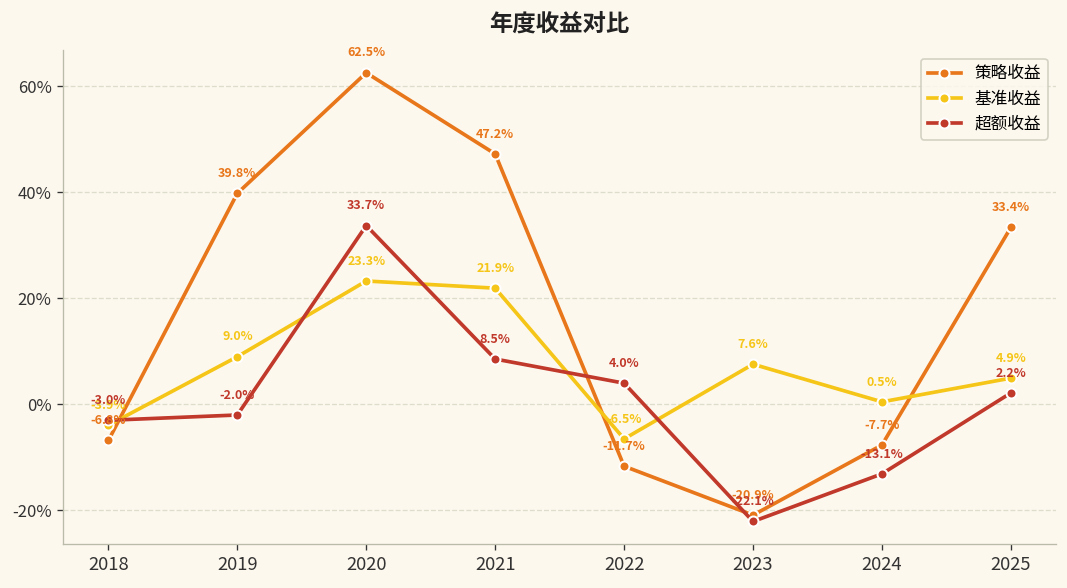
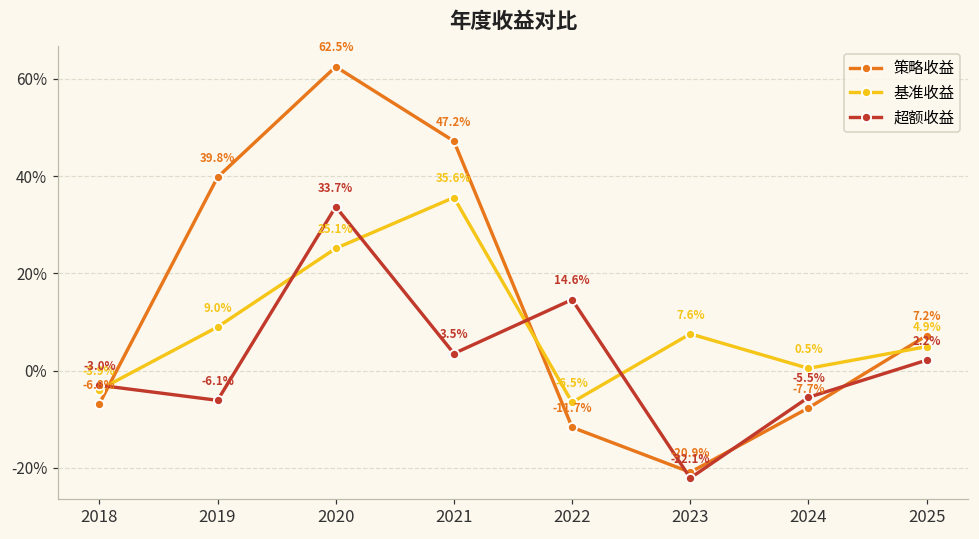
  {
    "策略收益": {
      "2019": "39.8%",
      "2020": "62.5%",
      "2021": "47.2%",
-     "2025": "33.4%"
+     "2025": "7.2%"
    },
    "基准收益": {
      "2019": "9.0%",
-     "2020": "23.3%",
-     "2021": "21.9%",
+     "2020": "25.1%",
+     "2021": "35.6%",
      "2022": "-6.5%",
      "2023": "7.6%",
      "2024": "0.5%"
    },
    "超额收益": {
-     "2019": "-2.0%",
+     "2019": "-6.1%",
      "2020": "33.7%",
-     "2021": "8.5%",
-     "2022": "4.0%",
-     "2024": "-13.1%"
+     "2021": "3.5%",
+     "2022": "14.6%",
+     "2024": "-5.5%"
    }
  }
